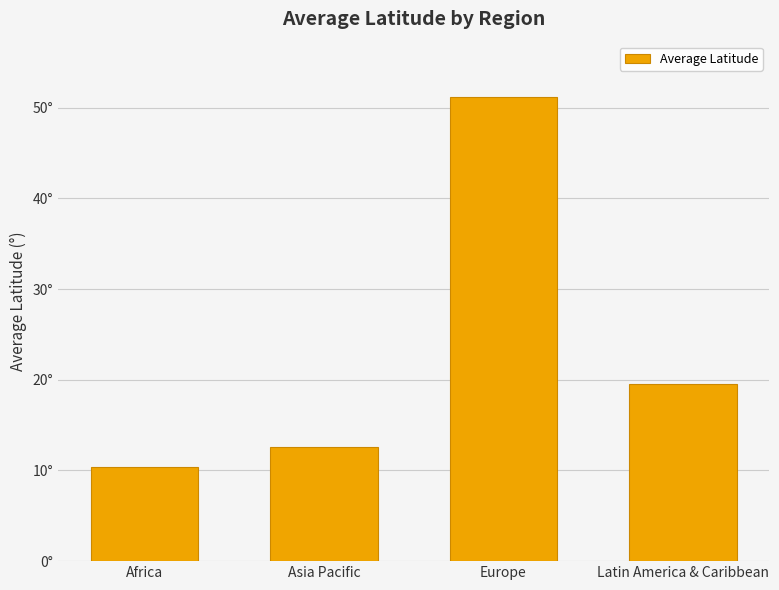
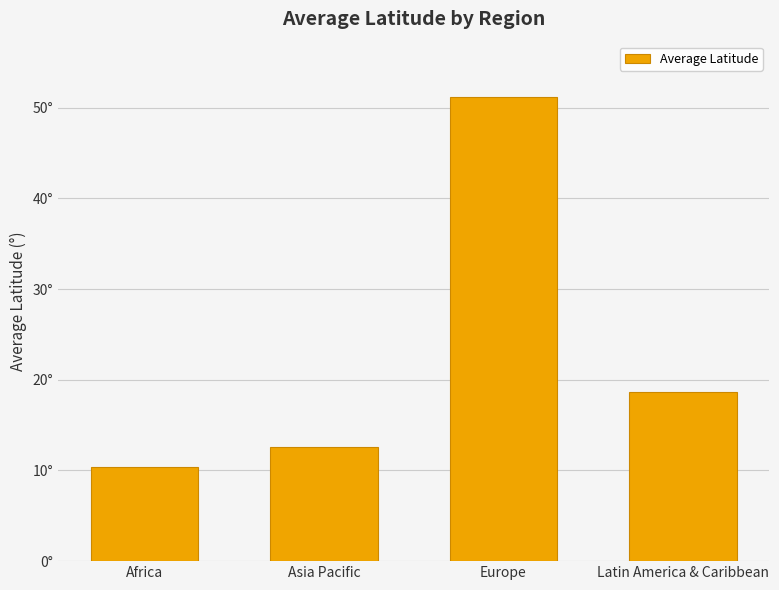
  {
    "Africa": "10°",
    "Asia Pacific": "13°",
    "Europe": "51°",
-   "Latin America & Caribbean": "20°"
+   "Latin America & Caribbean": "19°"
  }
